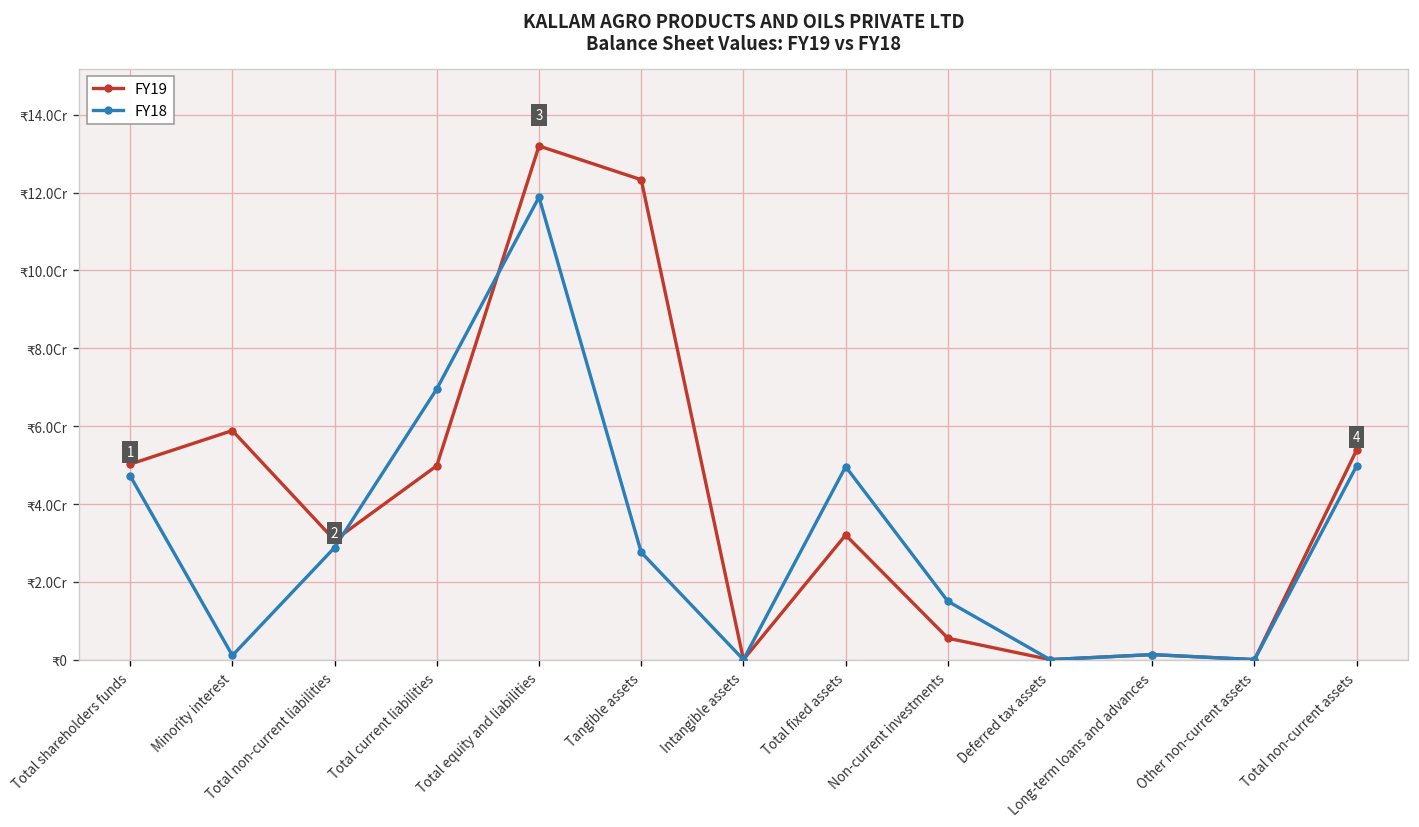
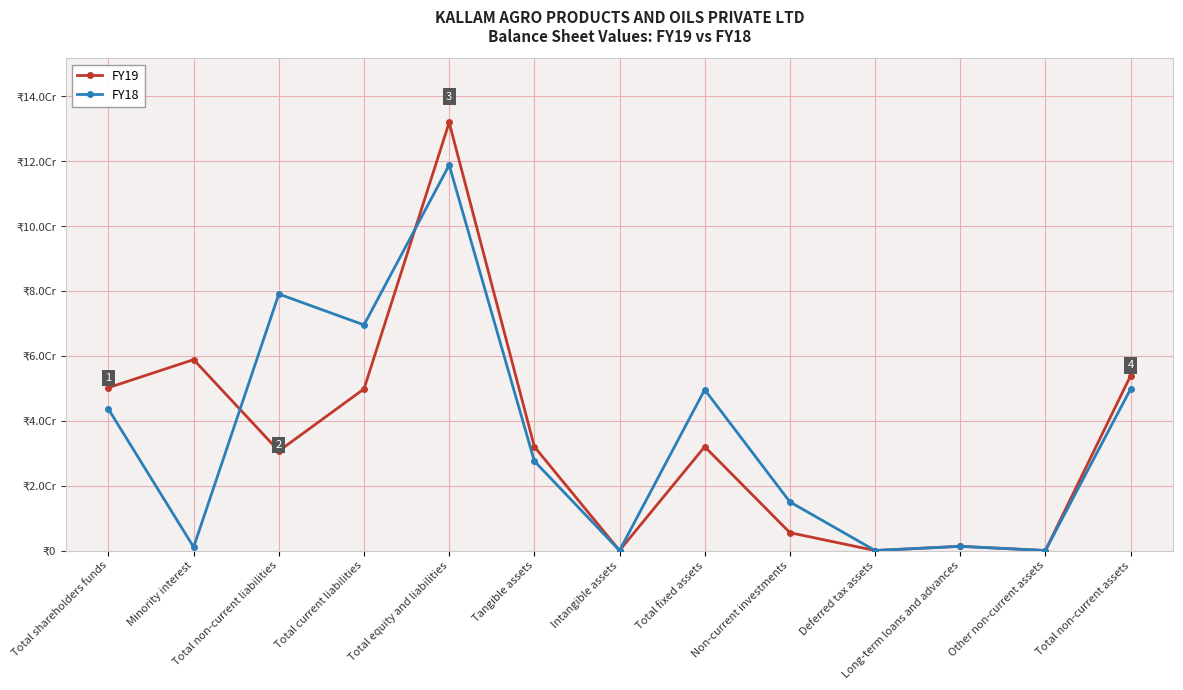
  {
    "FY19": {
      "Minority interest": "₹5.9Cr",
      "Total current liabilities": "₹5.0Cr",
-     "Tangible assets": "₹12.3Cr",
+     "Tangible assets": "₹3.2Cr",
      "Total fixed assets": "₹3.2Cr",
      "Non-current investments": "₹0.6Cr"
    },
    "FY18": {
-     "Total shareholders funds": "₹4.7Cr",
+     "Total shareholders funds": "₹4.4Cr",
      "Minority interest": "₹0.1Cr",
-     "Total non-current liabilities": "₹2.9Cr",
+     "Total non-current liabilities": "₹7.9Cr",
      "Total current liabilities": "₹7.0Cr",
      "Total equity and liabilities": "₹11.9Cr",
      "Tangible assets": "₹2.8Cr",
      "Total fixed assets": "₹5.0Cr",
      "Non-current investments": "₹1.5Cr",
      "Total non-current assets": "₹5.0Cr"
    }
  }
